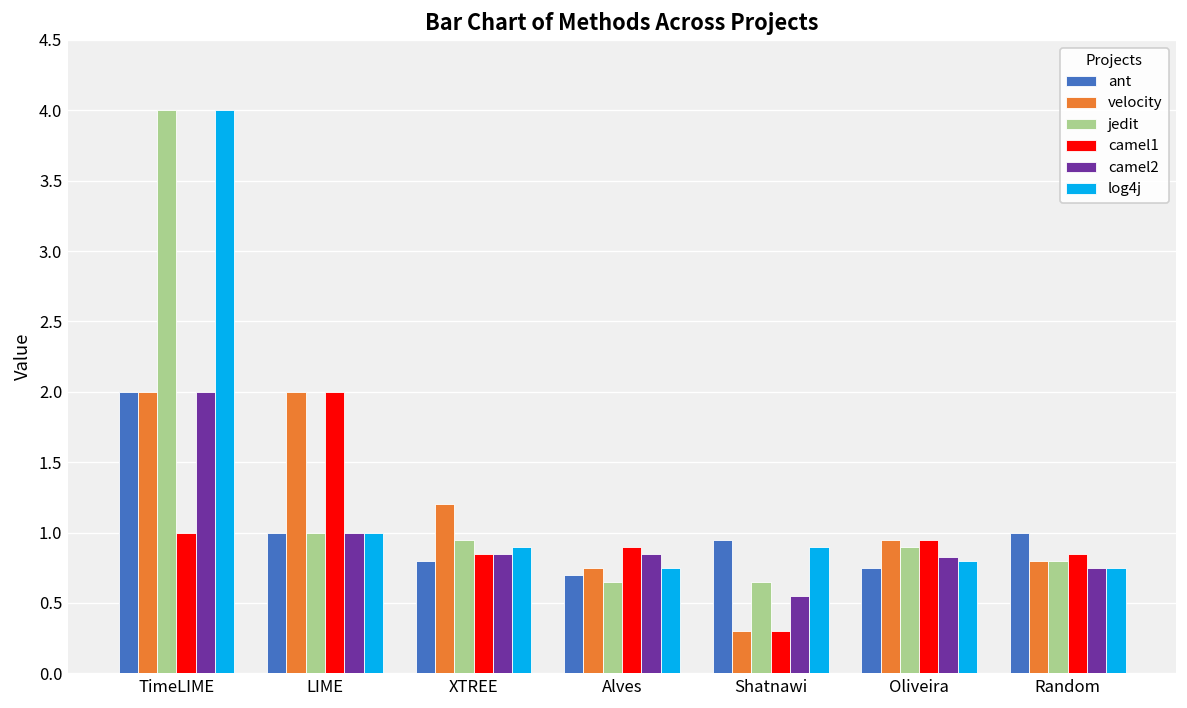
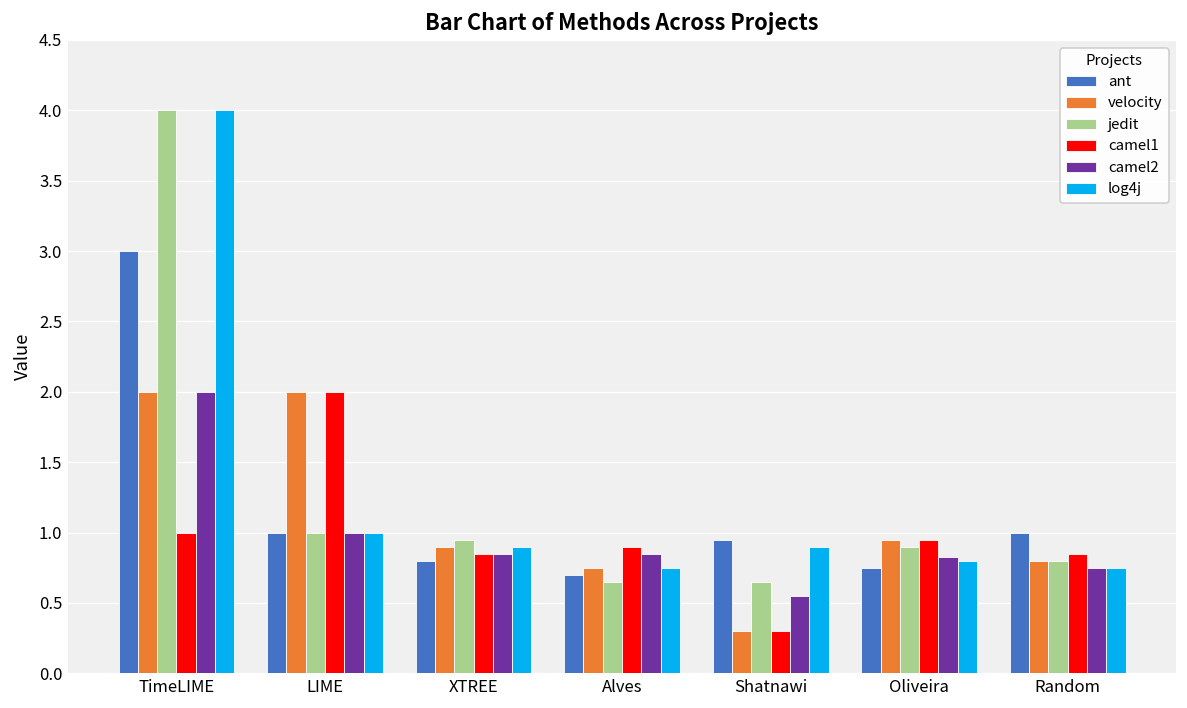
  {
    "ant": {
-     "TimeLIME": 2,
+     "TimeLIME": 3,
      "LIME": 1,
      "XTREE": 0.80,
      "Alves": 0.70,
      "Shatnawi": 0.95,
      "Oliveira": 0.75,
      "Random": 1
    },
    "velocity": {
      "TimeLIME": 2.0,
      "LIME": 2.0,
-     "XTREE": 1.2,
+     "XTREE": 0.9,
      "Alves": 0.75,
      "Shatnawi": 0.3,
      "Oliveira": 0.95,
      "Random": 0.8
    },
    "jedit": {
      "TimeLIME": 4.0,
      "LIME": 1.0,
      "XTREE": 0.95,
      "Alves": 0.65,
      "Shatnawi": 0.65,
      "Oliveira": 0.9,
      "Random": 0.8
    },
    "camel1": {
      "TimeLIME": 1.0,
      "LIME": 2.0,
      "XTREE": 0.85,
      "Alves": 0.9,
      "Shatnawi": 0.3,
      "Oliveira": 0.95,
      "Random": 0.85
    },
    "camel2": {
      "TimeLIME": 2.0,
      "LIME": 1.0,
      "XTREE": 0.85,
      "Alves": 0.85,
      "Shatnawi": 0.55,
      "Oliveira": 0.83,
      "Random": 0.75
    },
    "log4j": {
      "TimeLIME": 4.0,
      "LIME": 1.0,
      "XTREE": 0.9,
      "Alves": 0.75,
      "Shatnawi": 0.9,
      "Oliveira": 0.8,
      "Random": 0.75
    }
  }
